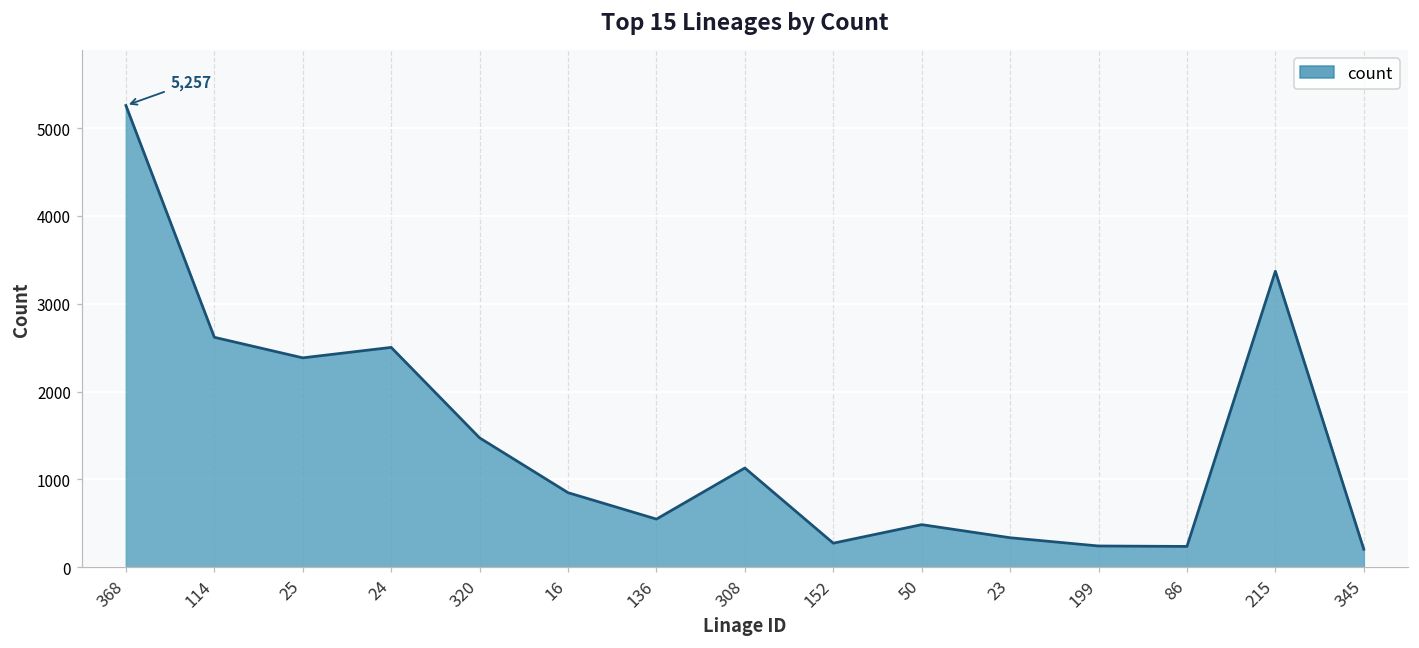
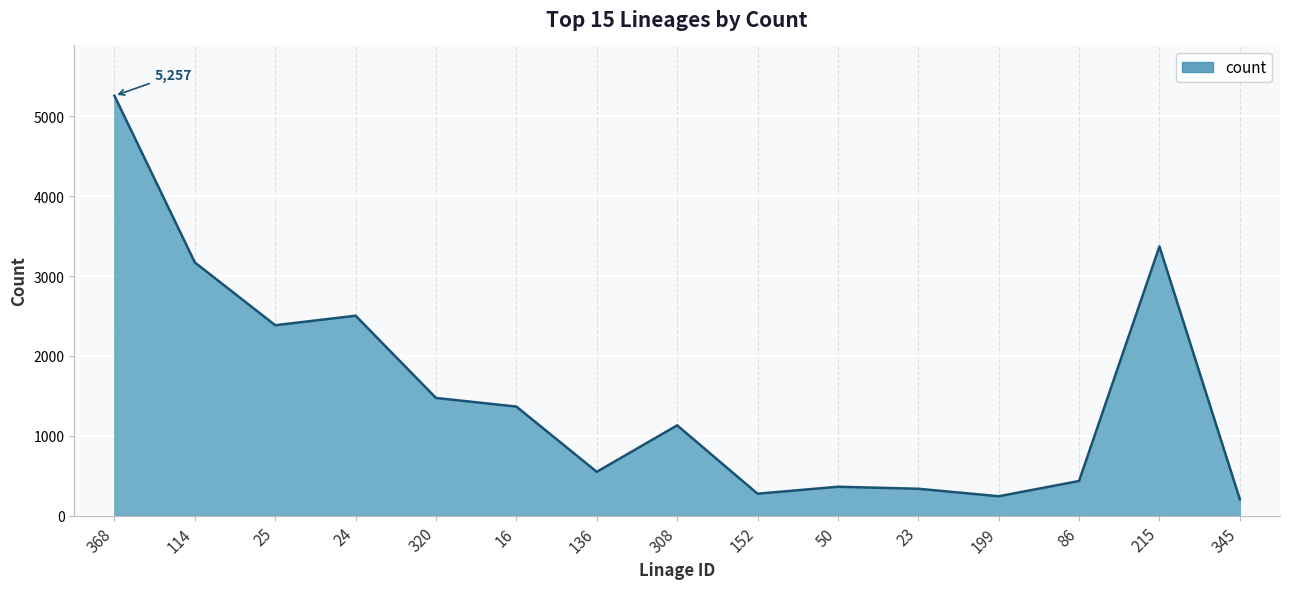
  {
-   "114": 2600,
+   "114": 3200,
    "25": 2400,
    "24": 2500,
    "320": 1500,
-   "16": 800,
+   "16": 1400,
    "136": 500,
    "308": 1100,
    "152": 300,
-   "50": 500,
+   "50": 400,
    "23": 300,
    "199": 200,
-   "86": 200,
+   "86": 400,
    "215": 3400,
    "345": 200
  }
